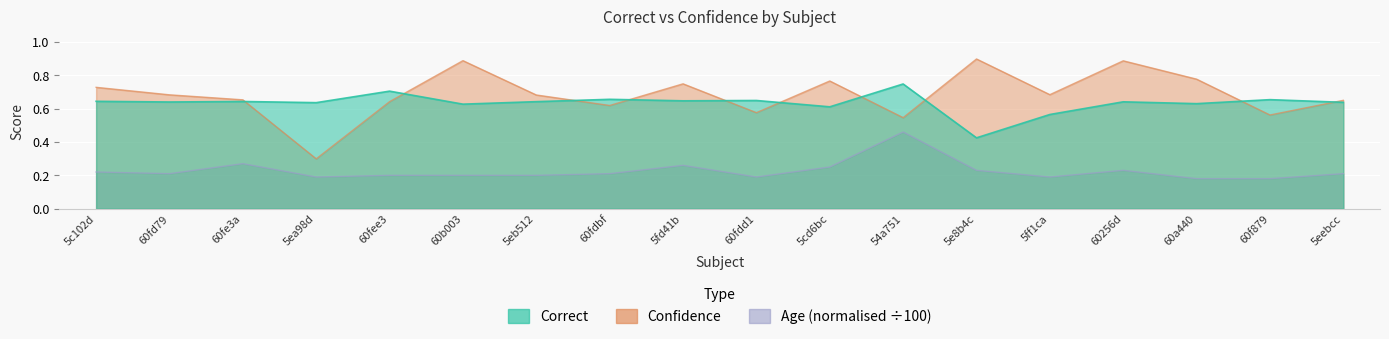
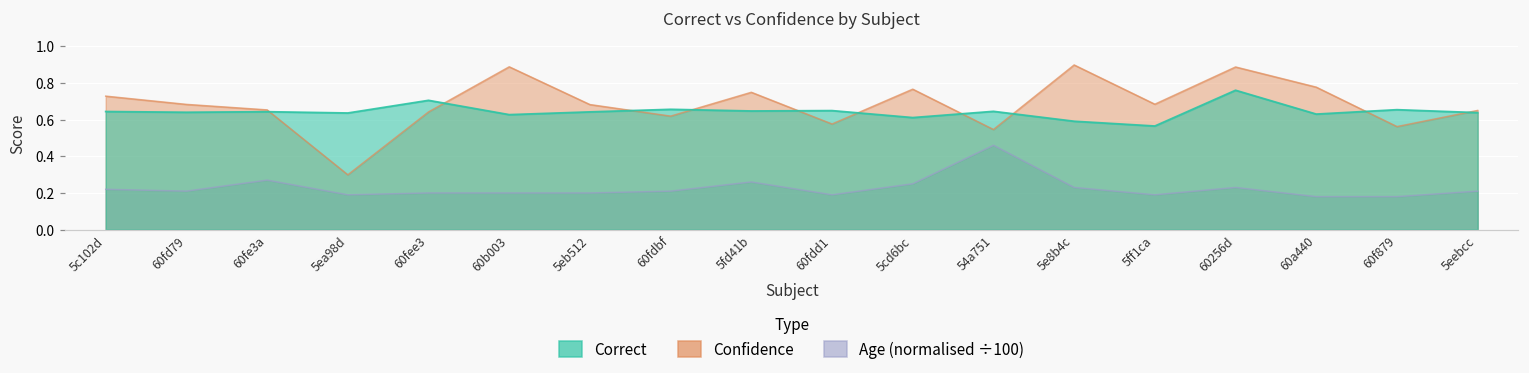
  {
    "Confidence": {
      "5c102d": 0.73,
      "60fd79": 0.68,
      "5ea98d": 0.30,
      "60fee3": 0.64,
      "60b003": 0.89,
      "5eb512": 0.68,
      "60fdbf": 0.62,
      "5fd41b": 0.75,
      "60fdd1": 0.58,
      "5cd6bc": 0.77,
      "54a751": 0.55,
      "5e8b4c": 0.90,
      "5ff1ca": 0.68,
      "60256d": 0.89,
      "60a440": 0.78,
      "60f879": 0.56
    },
    "Correct": {
      "5c102d": 0.64,
      "60fd79": 0.64,
      "5ea98d": 0.64,
      "60fee3": 0.71,
      "60b003": 0.63,
      "5eb512": 0.64,
      "60fdbf": 0.66,
      "5fd41b": 0.65,
      "60fdd1": 0.65,
      "5cd6bc": 0.61,
-     "54a751": 0.75,
-     "5e8b4c": 0.43,
+     "54a751": 0.65,
+     "5e8b4c": 0.59,
      "5ff1ca": 0.57,
-     "60256d": 0.64,
+     "60256d": 0.76,
      "60a440": 0.63,
      "60f879": 0.65
    }
  }
